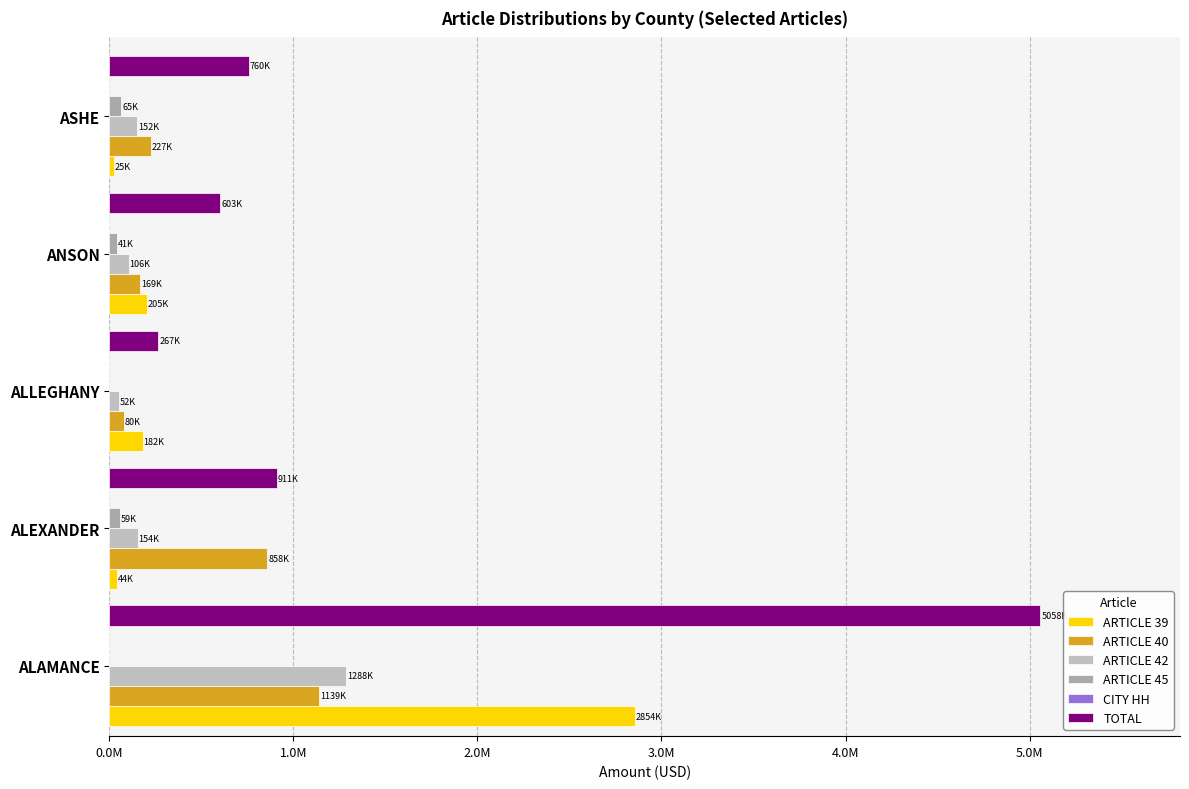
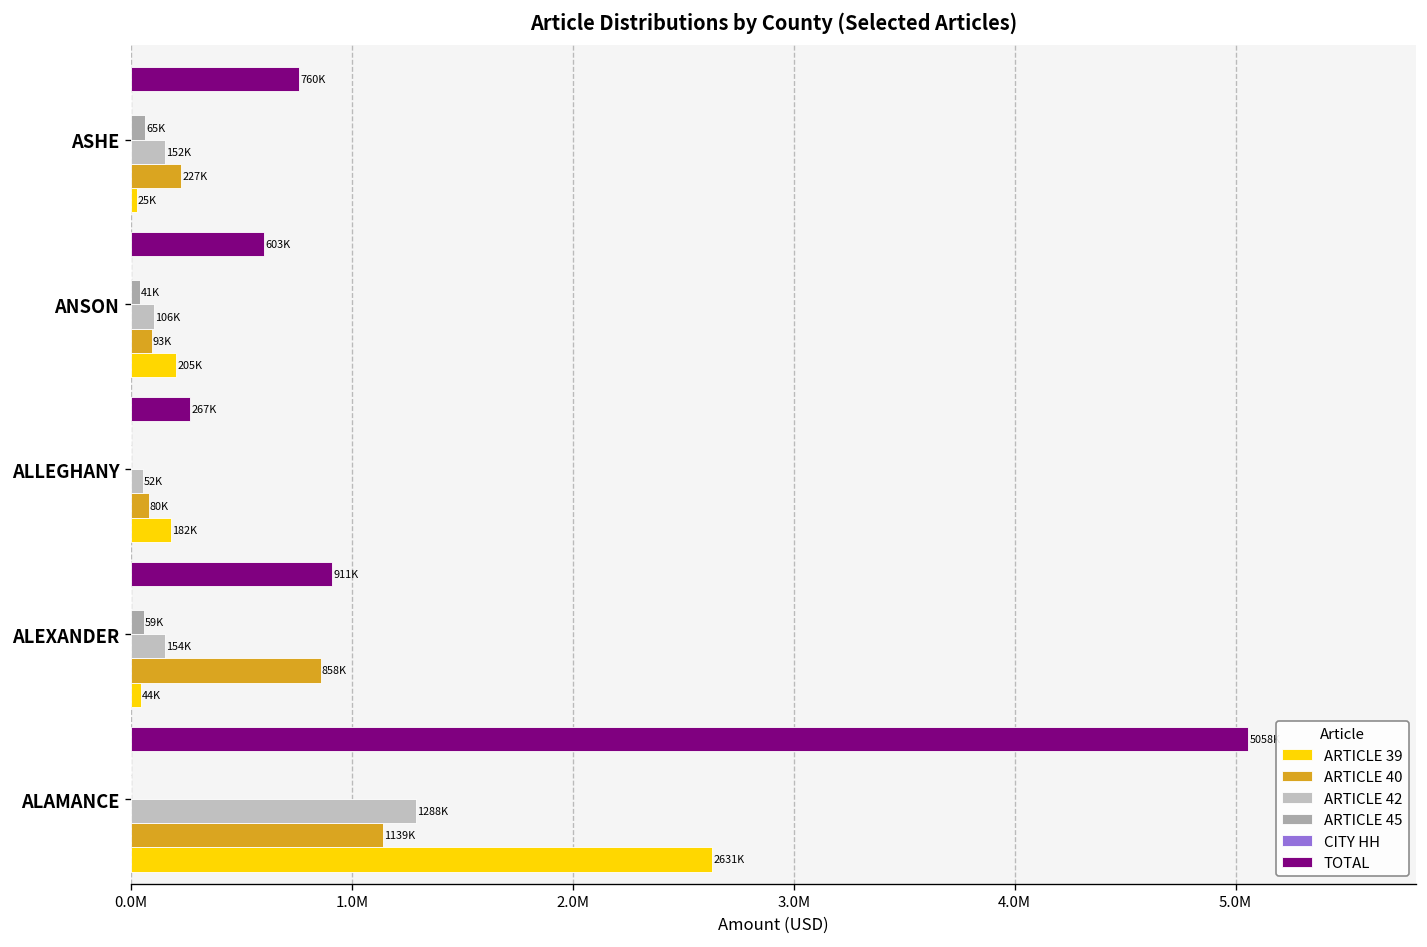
  {
    "ARTICLE 39": {
      "ASHE": "25K",
      "ANSON": "205K",
      "ALLEGHANY": "182K",
      "ALEXANDER": "44K",
-     "ALAMANCE": "2854K"
+     "ALAMANCE": "2631K"
    },
    "ARTICLE 40": {
      "ASHE": "227K",
-     "ANSON": "169K",
+     "ANSON": "93K",
      "ALLEGHANY": "80K",
      "ALEXANDER": "858K",
      "ALAMANCE": "1139K"
    },
    "CITY HH": {
      "ASHE": "0",
      "ANSON": "0",
      "ALLEGHANY": "0",
      "ALEXANDER": "0",
      "ALAMANCE": "0"
    },
    "TOTAL": {
      "ASHE": "760K",
      "ANSON": "603K",
      "ALLEGHANY": "267K",
      "ALEXANDER": "911K"
    }
  }
